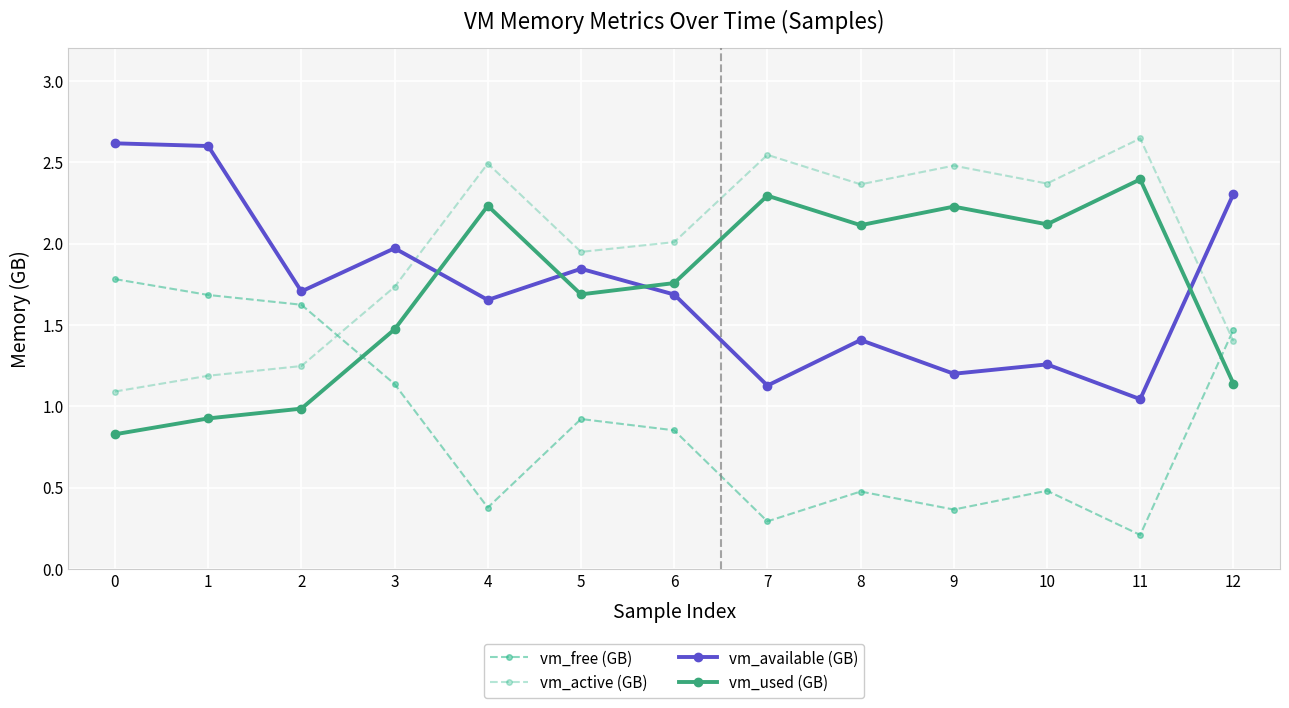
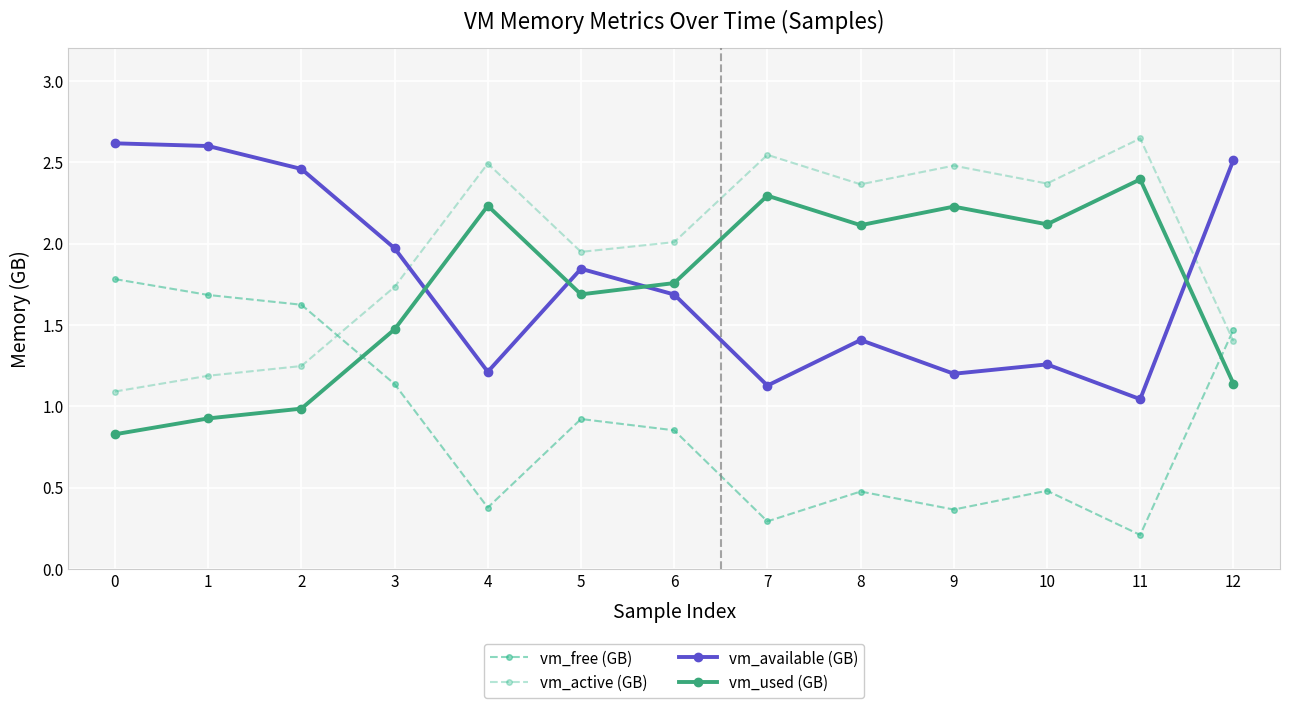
  {
    "vm_available (GB)": {
      "0": 2.62,
      "1": 2.60,
-     "2": 1.71,
+     "2": 2.46,
      "3": 1.97,
-     "4": 1.65,
+     "4": 1.21,
      "5": 1.84,
      "6": 1.69,
      "7": 1.13,
      "8": 1.41,
      "9": 1.20,
      "10": 1.26,
      "11": 1.04,
-     "12": 2.30
+     "12": 2.51
    }
  }
